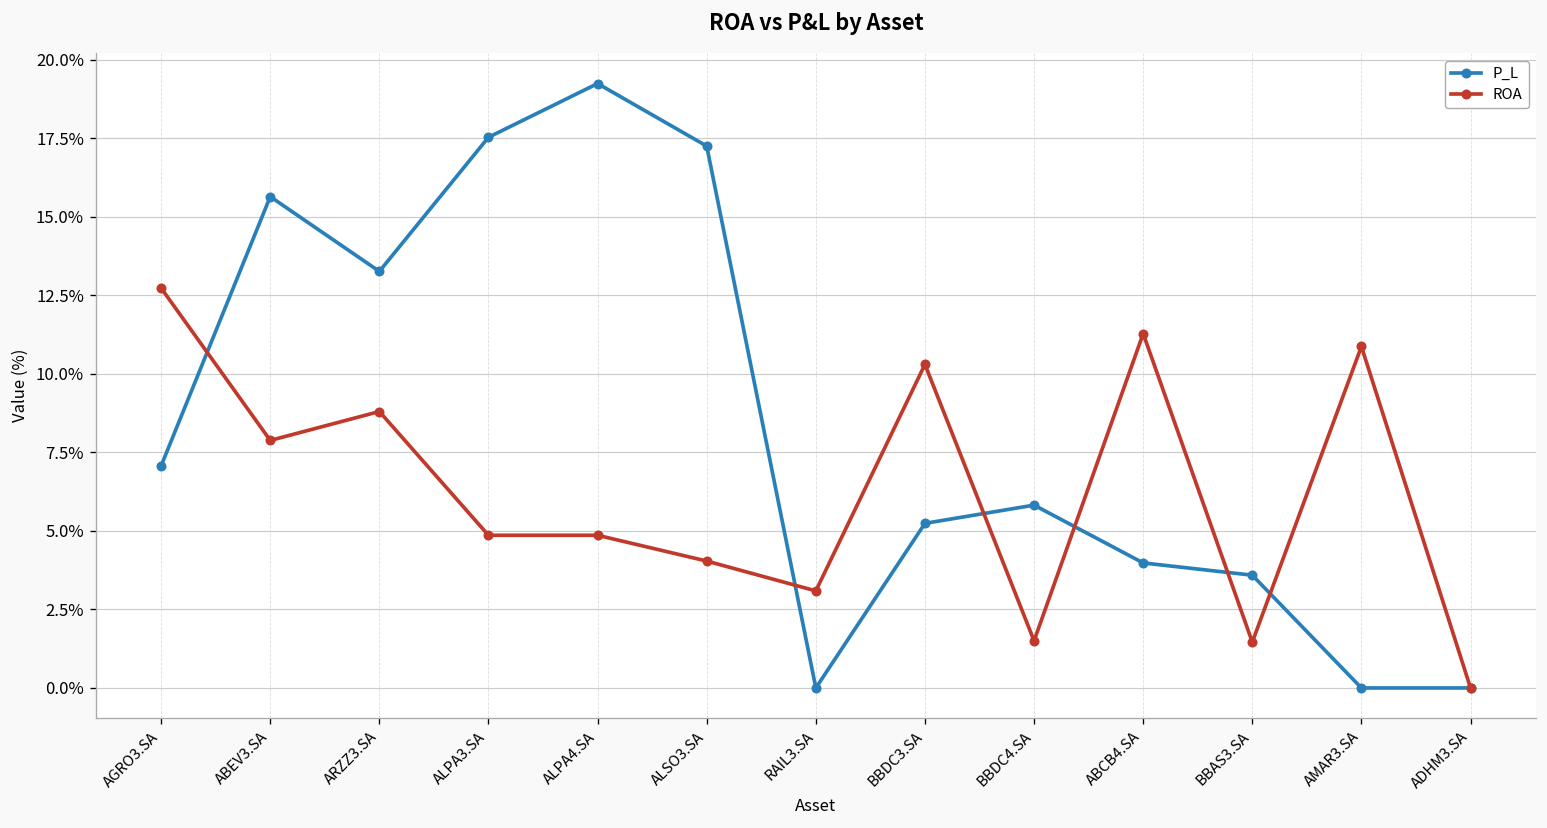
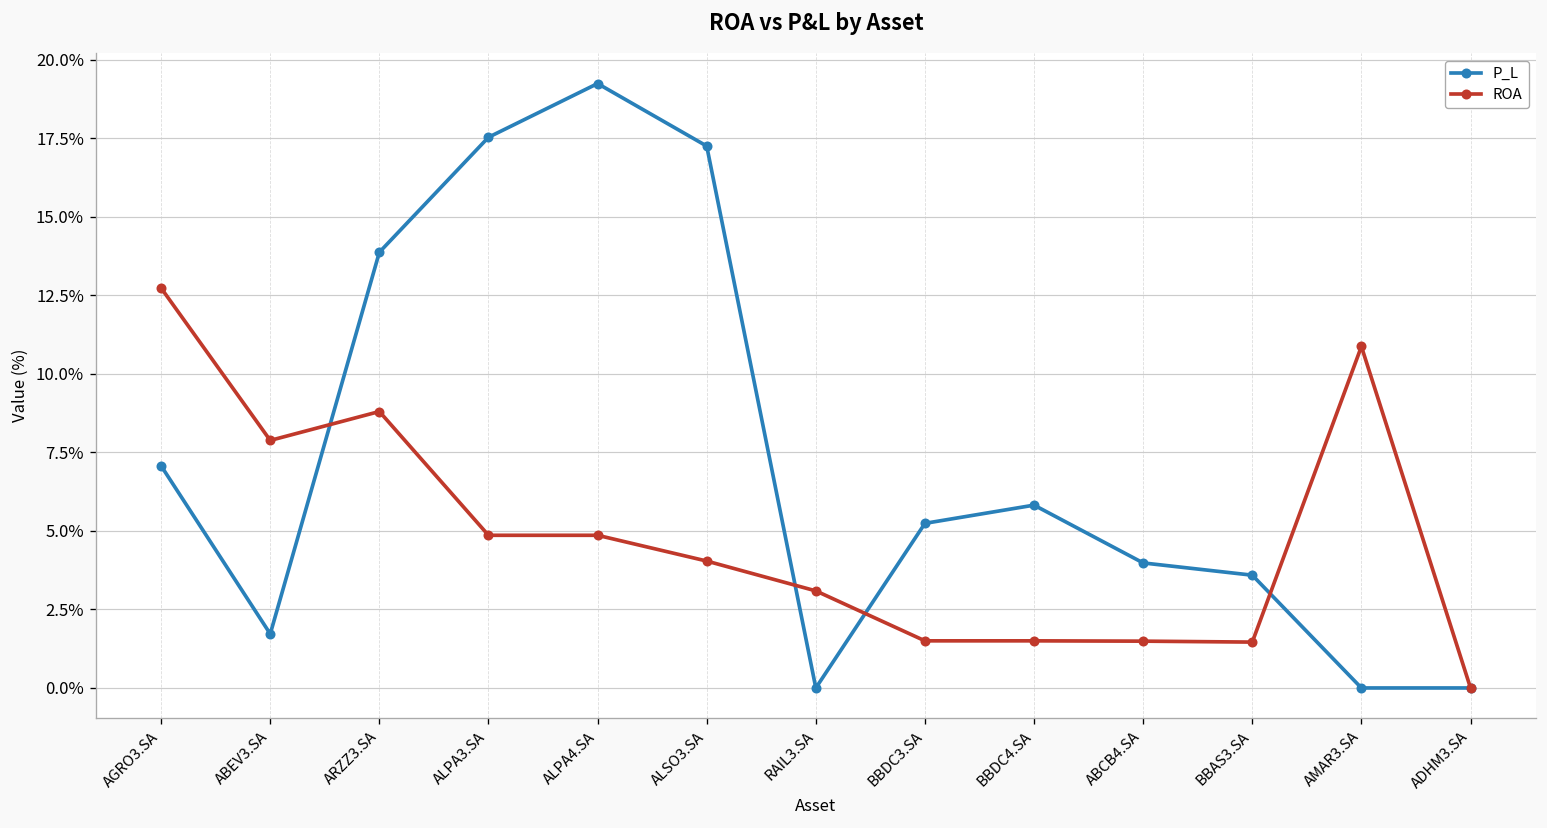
  {
    "P_L": {
      "AGRO3.SA": "7.1%",
-     "ABEV3.SA": "15.6%",
-     "ARZZ3.SA": "13.3%",
+     "ABEV3.SA": "1.7%",
+     "ARZZ3.SA": "13.9%",
      "ALPA3.SA": "17.5%",
      "ALPA4.SA": "19.2%",
      "ALSO3.SA": "17.3%",
      "RAIL3.SA": "0.0%",
      "BBDC3.SA": "5.2%",
      "BBDC4.SA": "5.8%",
      "ABCB4.SA": "4.0%",
      "BBAS3.SA": "3.6%",
      "AMAR3.SA": "0.0%"
    },
    "ROA": {
      "AGRO3.SA": "12.7%",
      "ABEV3.SA": "7.9%",
      "ARZZ3.SA": "8.8%",
      "ALPA3.SA": "4.9%",
      "ALPA4.SA": "4.9%",
      "ALSO3.SA": "4.0%",
      "RAIL3.SA": "3.1%",
-     "BBDC3.SA": "10.3%",
+     "BBDC3.SA": "1.5%",
      "BBDC4.SA": "1.5%",
-     "ABCB4.SA": "11.3%",
+     "ABCB4.SA": "1.5%",
      "BBAS3.SA": "1.5%",
      "AMAR3.SA": "10.9%"
    }
  }
